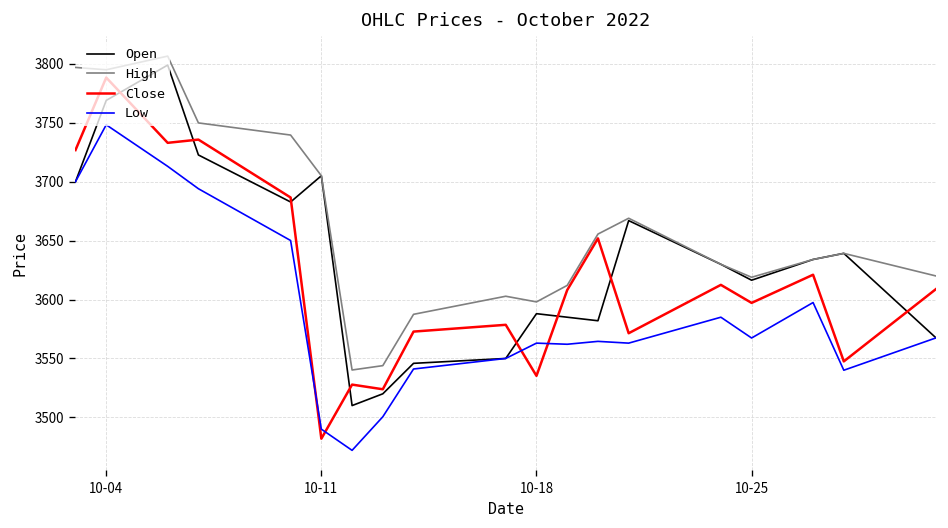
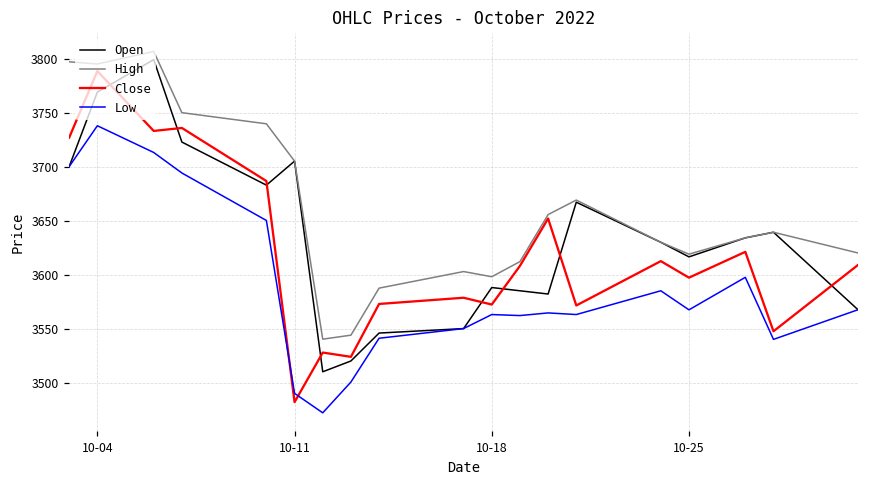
  {
    "Open": {
      "10-18": 3590
    },
    "High": {
      "10-18": 3600
    },
    "Close": {
      "10-11": 3480,
-     "10-18": 3540,
+     "10-18": 3570,
      "10-25": 3600
    },
    "Low": {
-     "10-04": 3750,
+     "10-04": 3740,
      "10-11": 3490,
      "10-18": 3560,
      "10-25": 3570
    }
  }
